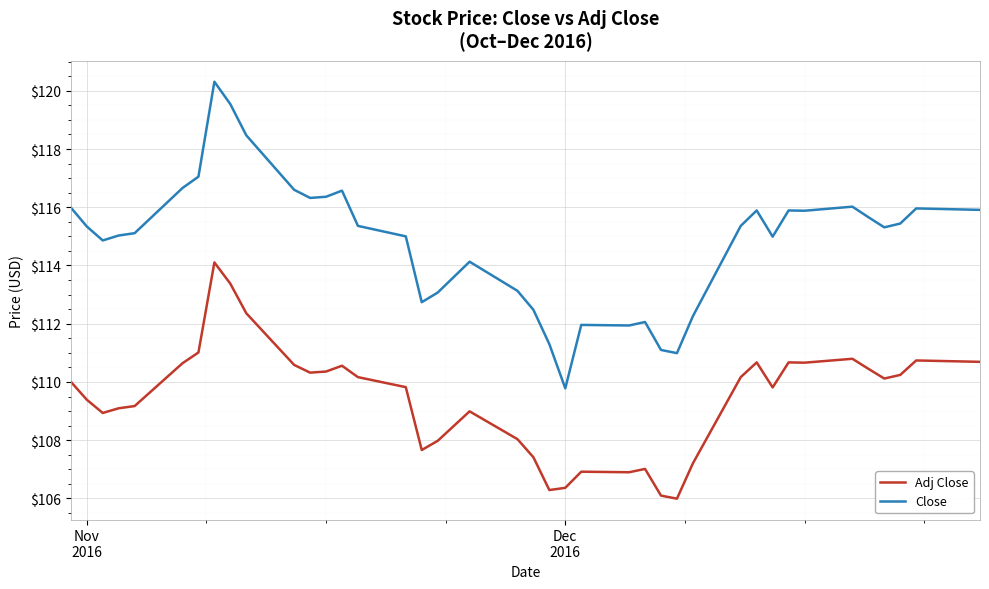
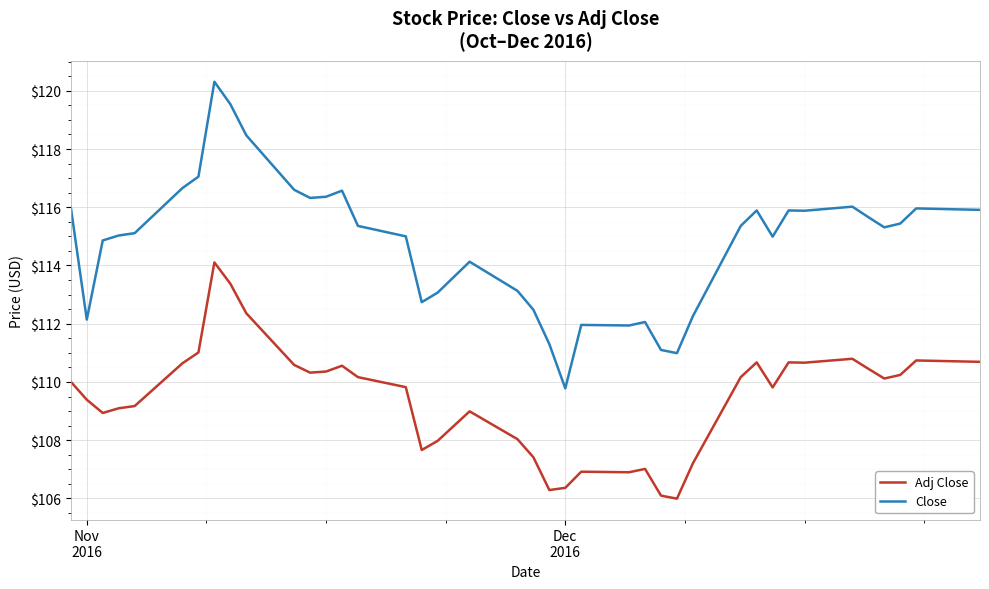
  {
    "Adj Close": {
      "Nov 2016": "$109.4",
      "Dec 2016": "$106.4"
    },
    "Close": {
-     "Nov 2016": "$115.3",
+     "Nov 2016": "$112.1",
      "Dec 2016": "$109.8"
    }
  }
